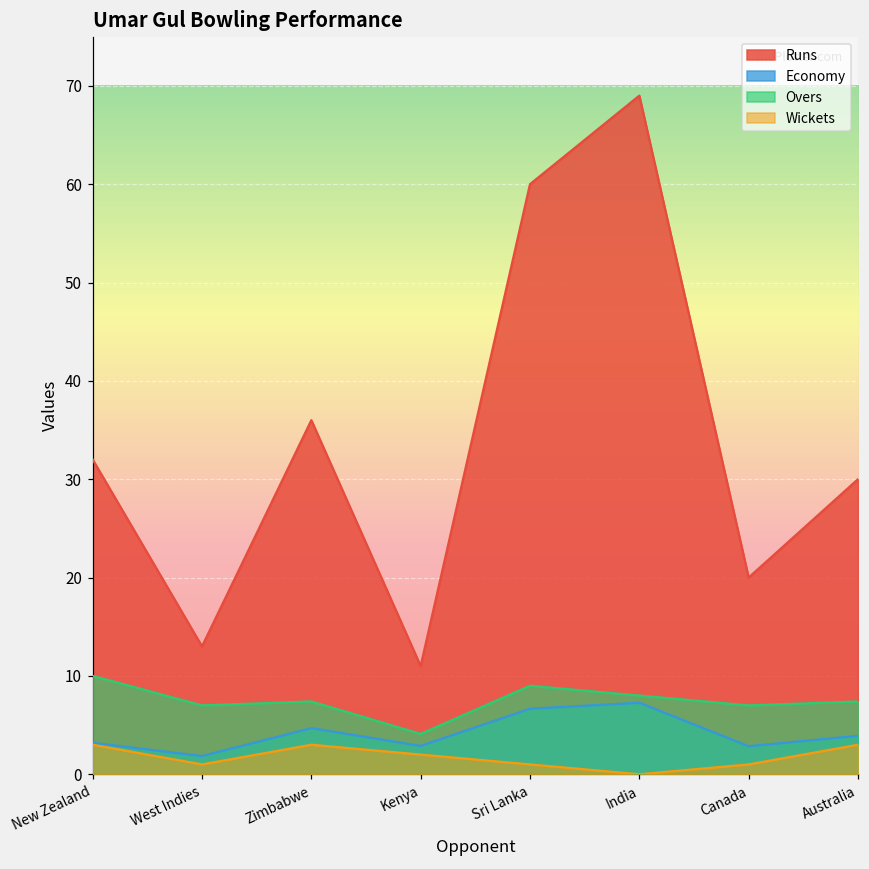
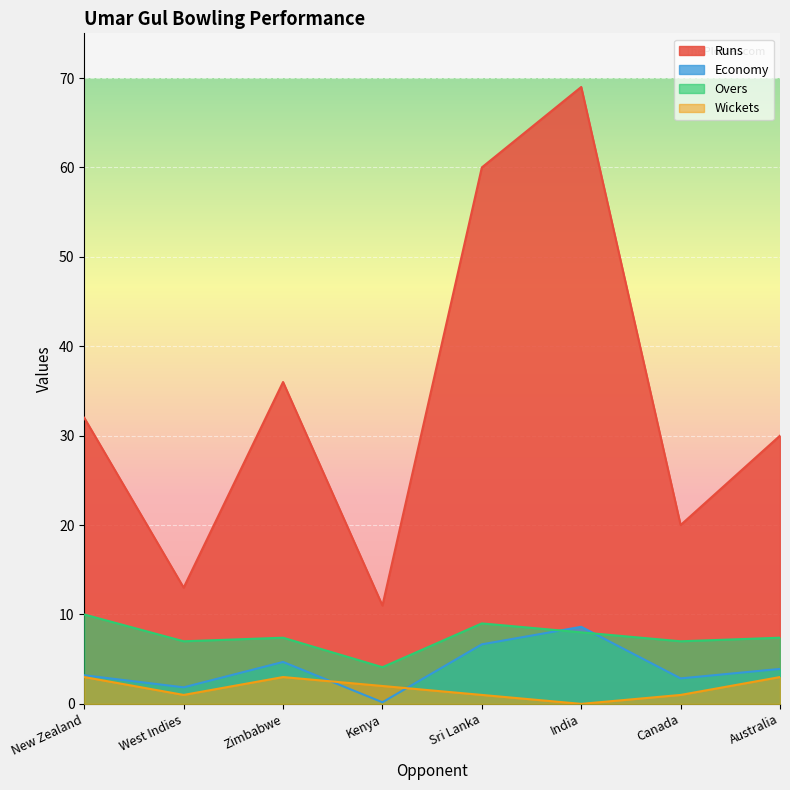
  {
    "Runs": {
      "New Zealand": 32,
      "West Indies": 13,
      "Zimbabwe": 36,
      "Kenya": 11,
      "Sri Lanka": 60,
      "India": 69,
      "Canada": 20,
      "Australia": 30
    },
    "Economy": {
      "West Indies": 2,
      "Zimbabwe": 5,
-     "Kenya": 3,
+     "Kenya": 0,
      "Sri Lanka": 7,
-     "India": 7,
+     "India": 9,
      "Canada": 3,
      "Australia": 4
    },
    "Overs": {
      "New Zealand": 10,
      "West Indies": 7,
      "Zimbabwe": 7,
      "Kenya": 4,
      "Sri Lanka": 9,
      "India": 8,
      "Canada": 7,
      "Australia": 7
    },
    "Wickets": {
      "West Indies": 1,
      "Zimbabwe": 3,
      "Kenya": 2,
      "Sri Lanka": 1,
      "India": 0,
      "Canada": 1,
      "Australia": 3
    }
  }
